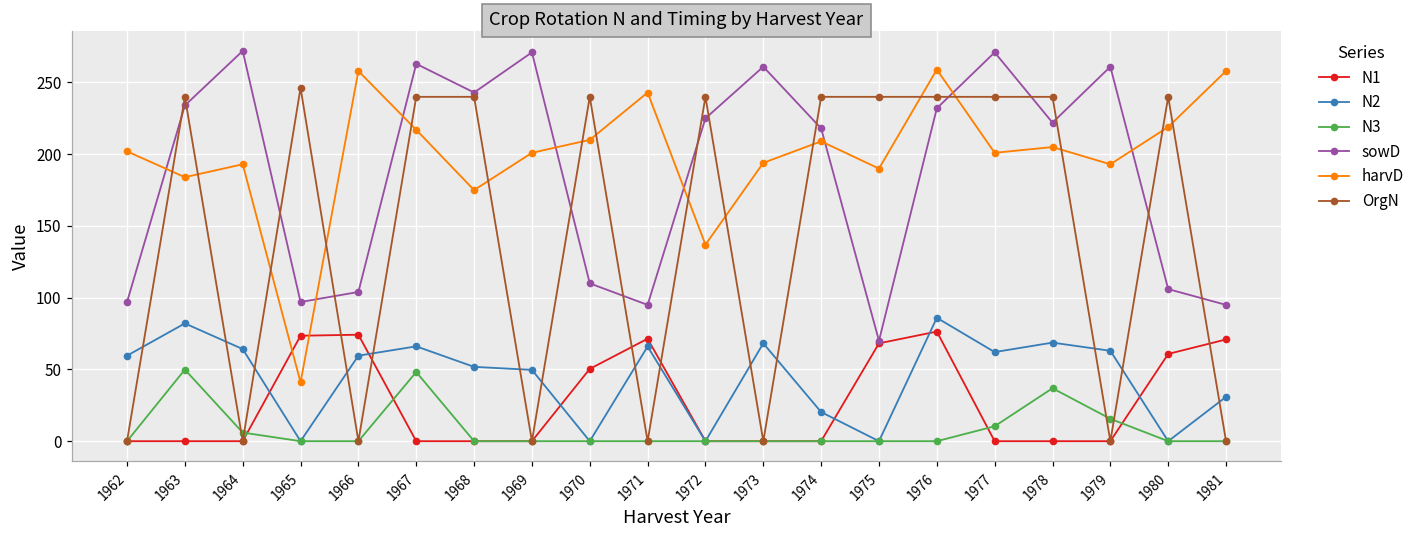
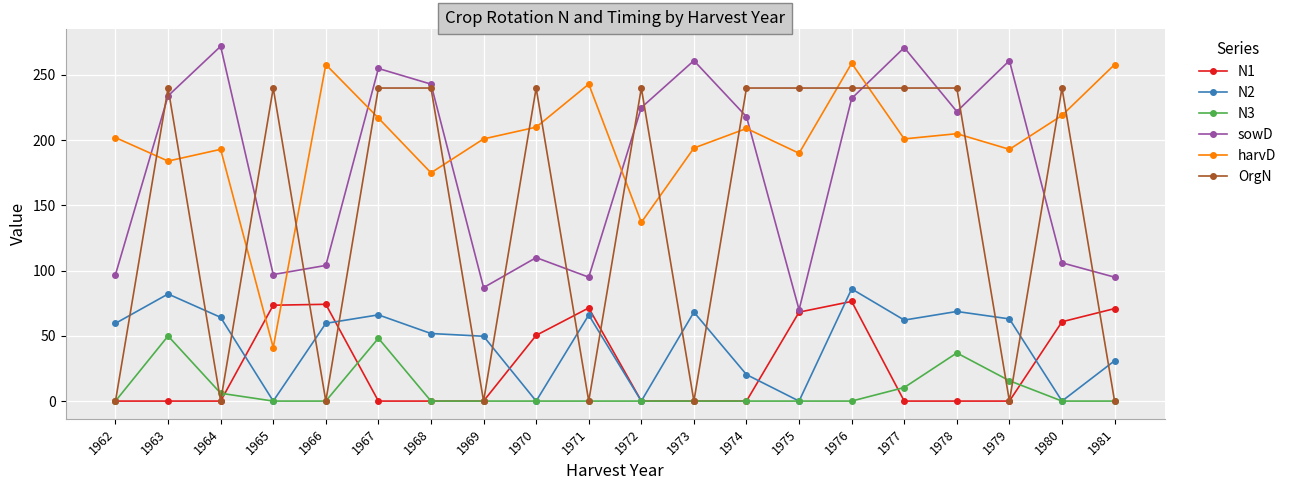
  {
    "N1": {
      "1963": 0,
      "1965": 74,
      "1966": 74,
      "1967": 0,
      "1970": 50,
      "1971": 71,
      "1976": 76,
      "1977": 0,
      "1978": 0,
      "1980": 61,
      "1981": 71
    },
    "N2": {
      "1962": 60,
      "1963": 82,
      "1964": 64,
      "1966": 60,
      "1967": 66,
      "1968": 52,
      "1969": 50,
      "1971": 66,
      "1973": 68,
      "1974": 20,
      "1976": 86,
      "1977": 62,
      "1978": 69,
      "1979": 63,
      "1981": 31
    },
    "N3": {
      "1963": 50,
      "1964": 6,
      "1967": 48,
      "1976": 0,
      "1977": 10,
      "1978": 37,
      "1979": 16
    },
    "sowD": {
      "1962": 97,
      "1963": 234,
      "1964": 272,
      "1965": 97,
      "1966": 104,
-     "1967": 263,
+     "1967": 255,
      "1968": 243,
-     "1969": 271,
+     "1969": 87,
      "1970": 110,
      "1971": 95,
      "1972": 225,
      "1973": 261,
      "1974": 218,
      "1976": 232,
      "1977": 271,
      "1978": 222,
      "1979": 261,
      "1980": 106,
      "1981": 95
    },
    "harvD": {
      "1962": 202,
      "1963": 184,
      "1964": 193,
      "1965": 41,
      "1966": 258,
      "1967": 217,
      "1968": 175,
      "1969": 201,
      "1970": 210,
      "1971": 243,
      "1972": 137,
      "1973": 194,
      "1974": 209,
      "1975": 190,
      "1976": 259,
      "1977": 201,
      "1978": 205,
      "1979": 193,
      "1980": 219,
      "1981": 258
    },
    "OrgN": {
      "1963": 240,
-     "1965": 246,
+     "1965": 240,
      "1967": 240,
      "1968": 240,
      "1970": 240,
      "1972": 240,
      "1974": 240,
      "1975": 240,
      "1976": 240,
      "1977": 240,
      "1978": 240,
      "1980": 240
    }
  }
